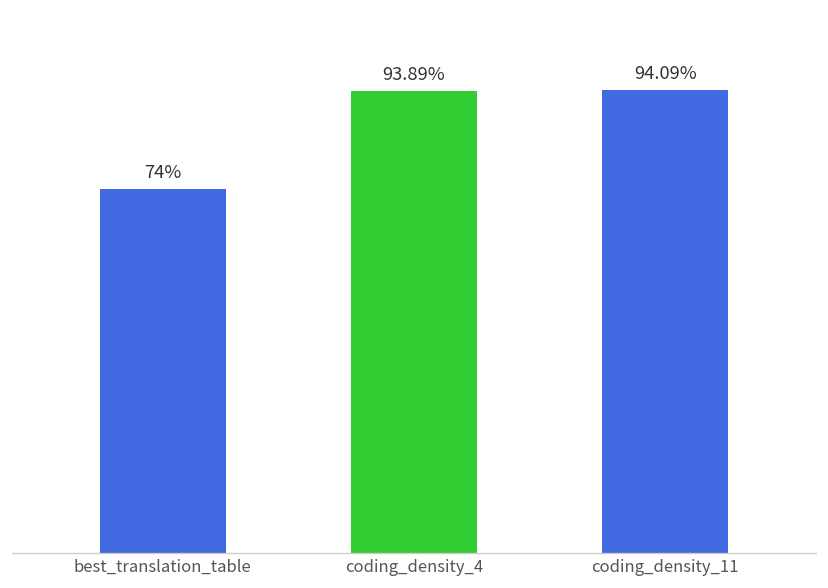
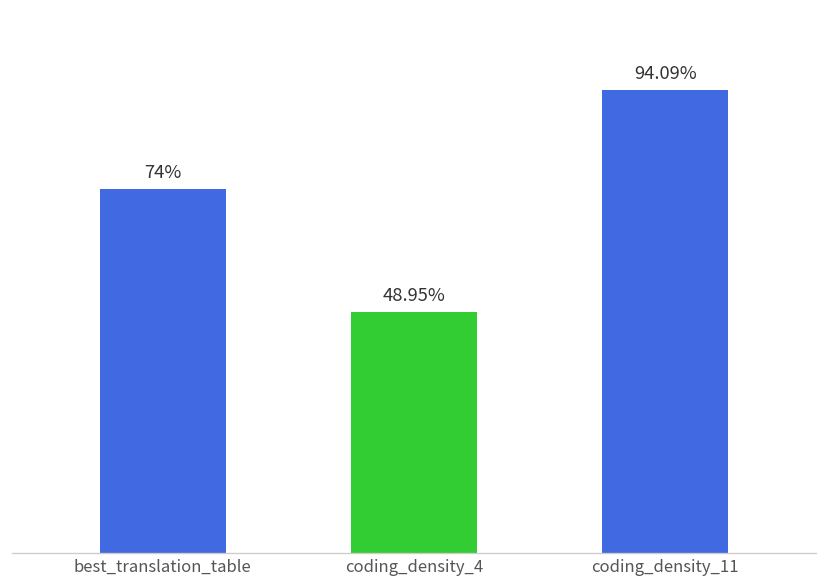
  {
    "best_translation_table": "74%",
-   "coding_density_4": "93.89%",
+   "coding_density_4": "48.95%",
    "coding_density_11": "94.09%"
  }
